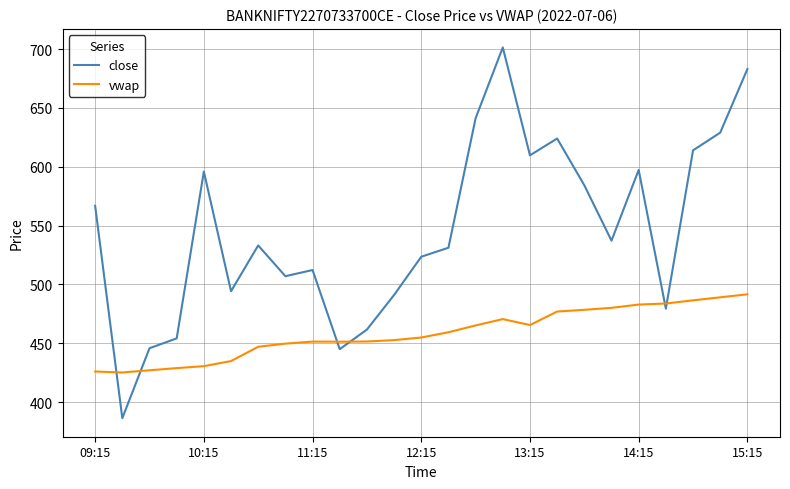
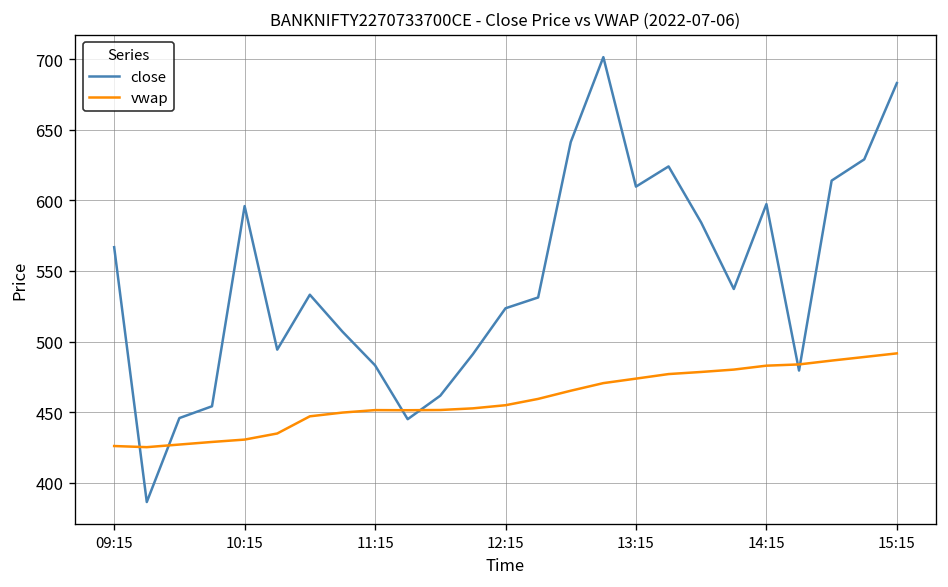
  {
    "close": {
      "09:15": 567,
      "10:15": 596,
-     "11:15": 512,
+     "11:15": 483,
      "12:15": 524,
      "13:15": 610,
      "14:15": 597,
      "15:15": 683
    },
    "vwap": {
      "09:15": 426,
      "10:15": 431,
      "11:15": 451,
      "12:15": 455,
-     "13:15": 465,
+     "13:15": 474,
      "14:15": 483,
      "15:15": 492
    }
  }
